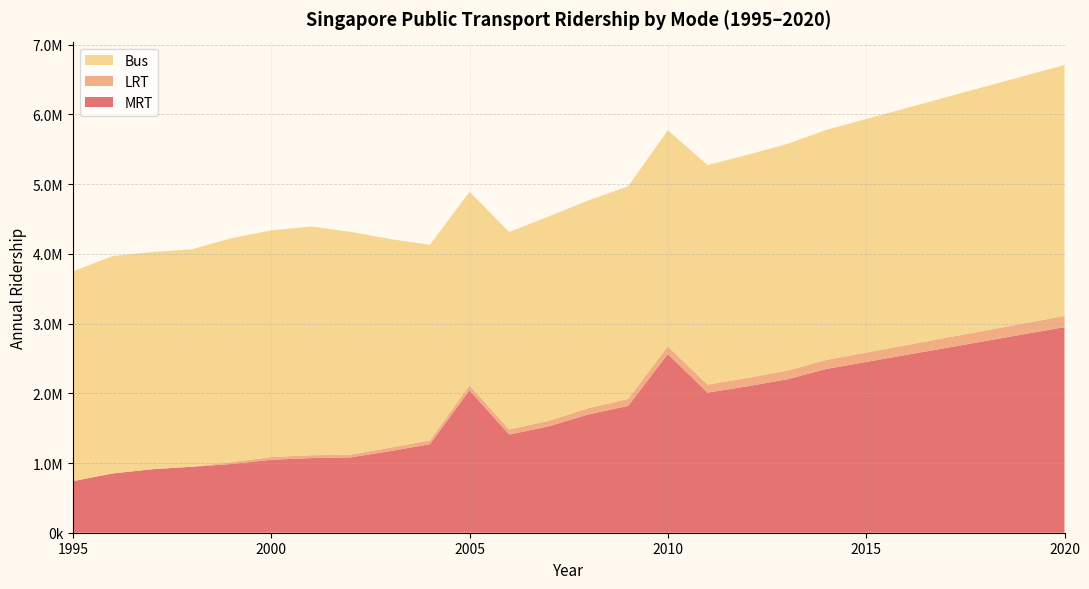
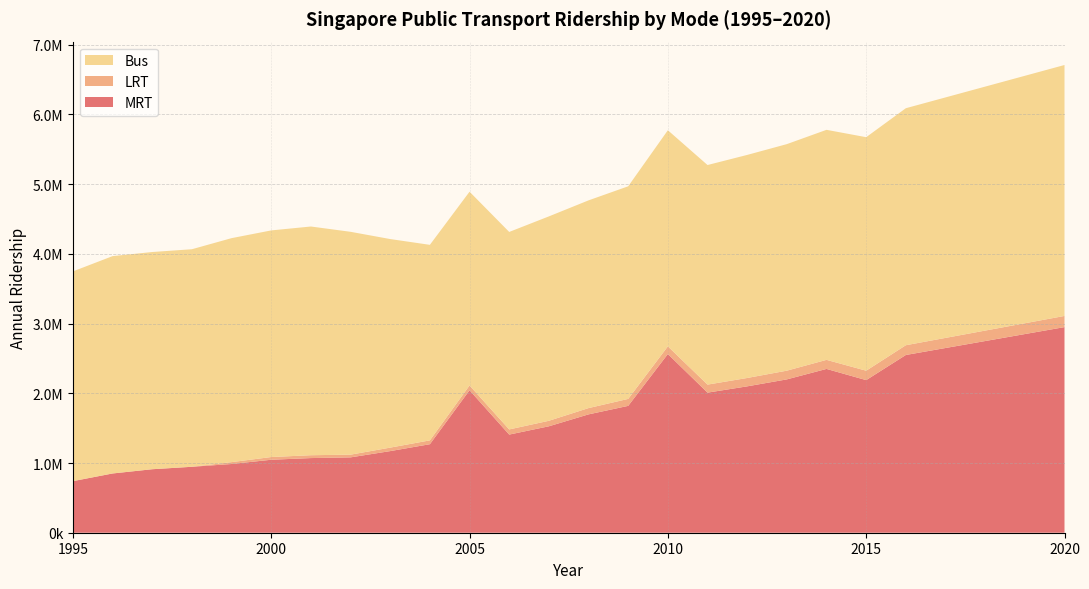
  {
    "MRT": {
      "2000": 1000000,
      "2005": 2000000,
      "2010": 2600000,
-     "2015": 2500000,
+     "2015": 2200000,
      "2020": 3000000
    }
  }
